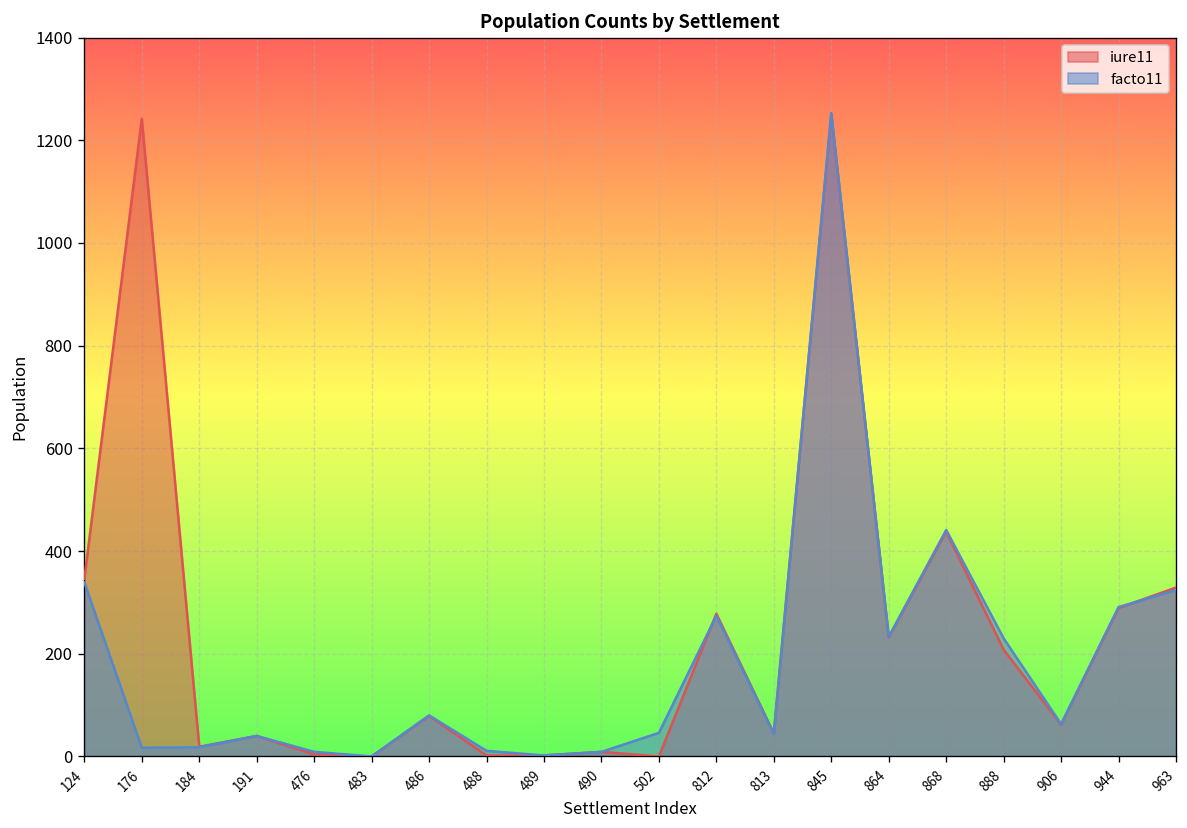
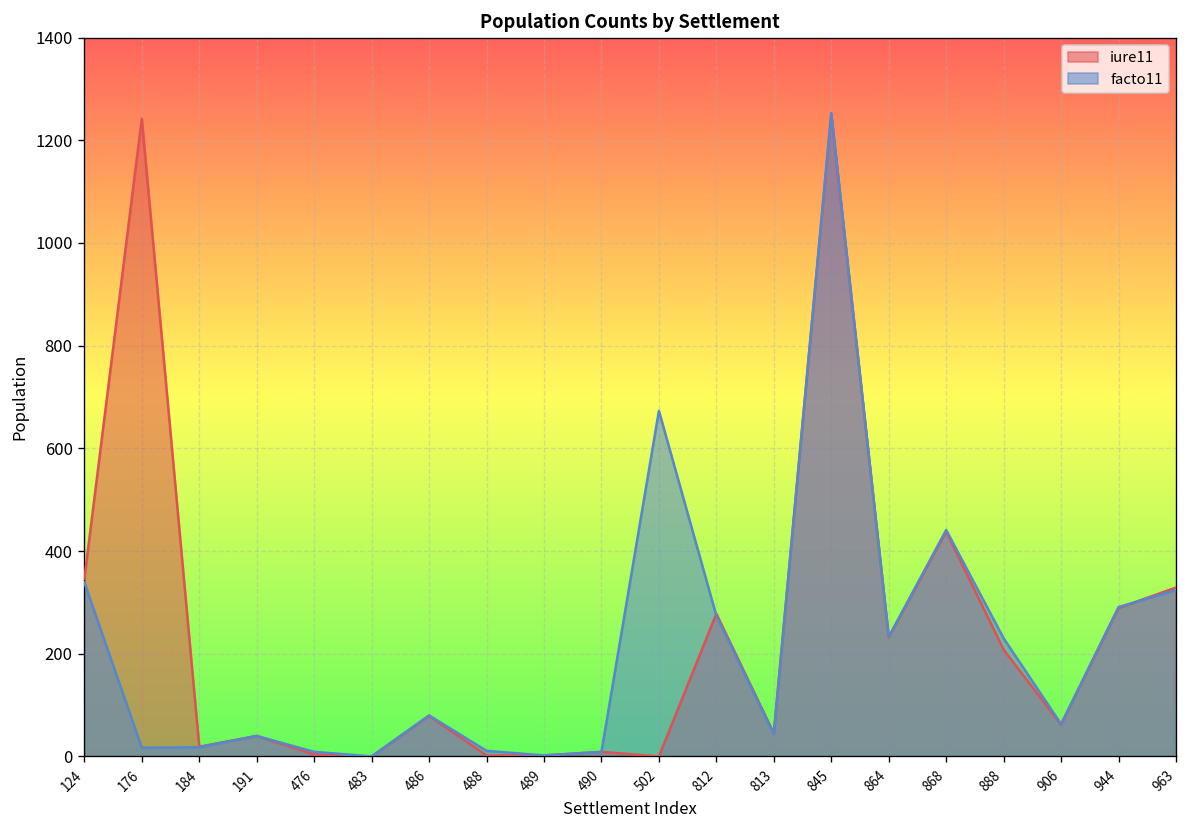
  {
    "iure11": {
      "124": 350,
      "176": 1240,
      "488": 0,
      "502": 0,
      "888": 210
    },
    "facto11": {
      "124": 340,
      "176": 20,
      "488": 10,
-     "502": 50,
+     "502": 670,
      "888": 230
    }
  }
